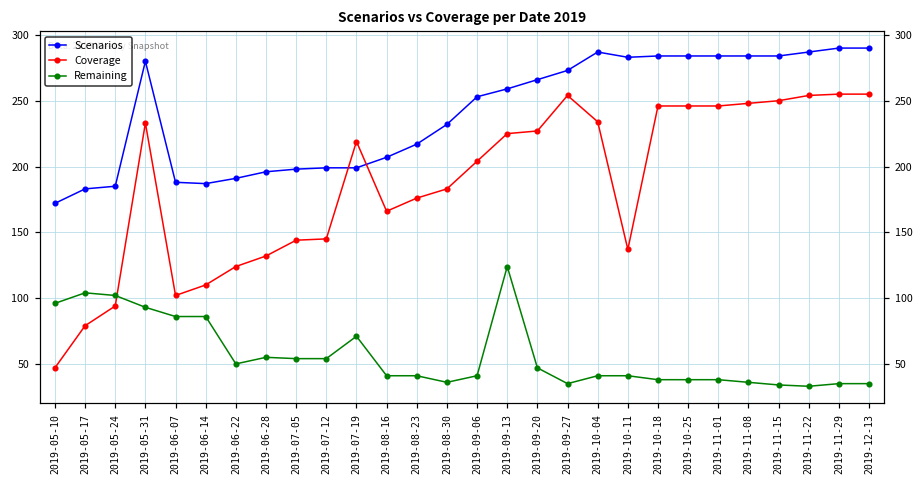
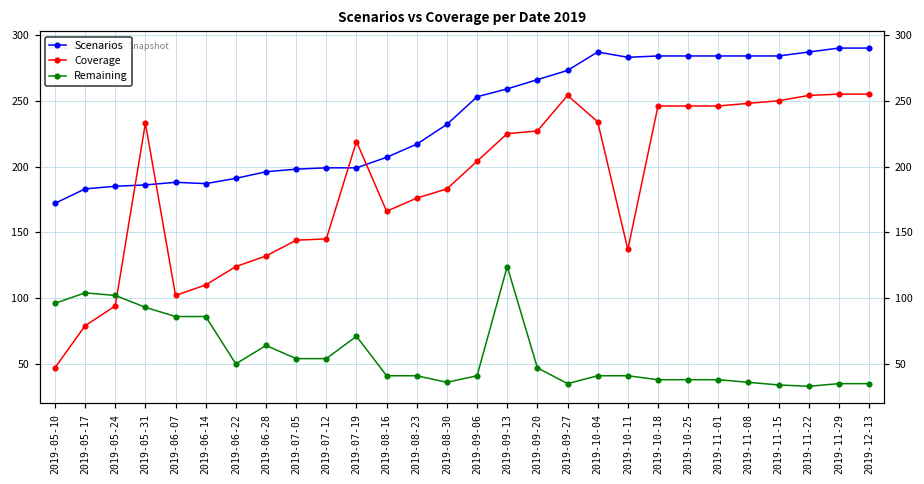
  {
    "Scenarios": {
      "2019-05-10": 172,
      "2019-05-17": 183,
      "2019-05-24": 185,
-     "2019-05-31": 280,
+     "2019-05-31": 186,
      "2019-06-07": 188,
      "2019-06-14": 187,
      "2019-06-22": 191,
      "2019-06-28": 196,
      "2019-07-05": 198,
      "2019-07-12": 199,
      "2019-07-19": 199,
      "2019-08-16": 207,
      "2019-08-23": 217,
      "2019-08-30": 232,
      "2019-09-06": 253,
      "2019-09-13": 259,
      "2019-09-20": 266,
      "2019-09-27": 273,
      "2019-10-04": 287,
      "2019-10-11": 283,
      "2019-10-18": 284,
      "2019-10-25": 284,
      "2019-11-01": 284,
      "2019-11-08": 284,
      "2019-11-15": 284,
      "2019-11-22": 287,
      "2019-11-29": 290,
      "2019-12-13": 290
    },
    "Coverage": {
      "2019-05-10": 47,
      "2019-05-17": 79,
      "2019-05-24": 94,
      "2019-05-31": 233,
      "2019-06-07": 102,
      "2019-06-14": 110,
      "2019-06-22": 124,
      "2019-06-28": 132,
      "2019-07-05": 144,
      "2019-07-12": 145,
      "2019-07-19": 219,
      "2019-08-16": 166,
      "2019-08-23": 176,
      "2019-08-30": 183,
      "2019-09-06": 204,
      "2019-09-13": 225,
      "2019-09-20": 227,
      "2019-09-27": 254,
      "2019-10-04": 234,
      "2019-10-11": 137,
      "2019-10-18": 246,
      "2019-10-25": 246,
      "2019-11-01": 246,
      "2019-11-08": 248,
      "2019-11-15": 250,
      "2019-11-22": 254,
      "2019-11-29": 255,
      "2019-12-13": 255
    },
    "Remaining": {
      "2019-05-10": 96,
      "2019-05-17": 104,
      "2019-05-24": 102,
      "2019-05-31": 93,
      "2019-06-07": 86,
      "2019-06-14": 86,
      "2019-06-22": 50,
-     "2019-06-28": 55,
+     "2019-06-28": 64,
      "2019-07-05": 54,
      "2019-07-12": 54,
      "2019-07-19": 71,
      "2019-08-16": 41,
      "2019-08-23": 41,
      "2019-08-30": 36,
      "2019-09-06": 41,
      "2019-09-13": 124,
      "2019-09-20": 47,
      "2019-09-27": 35,
      "2019-10-04": 41,
      "2019-10-11": 41,
      "2019-10-18": 38,
      "2019-10-25": 38,
      "2019-11-01": 38,
      "2019-11-08": 36,
      "2019-11-15": 34,
      "2019-11-22": 33,
      "2019-11-29": 35,
      "2019-12-13": 35
    }
  }
